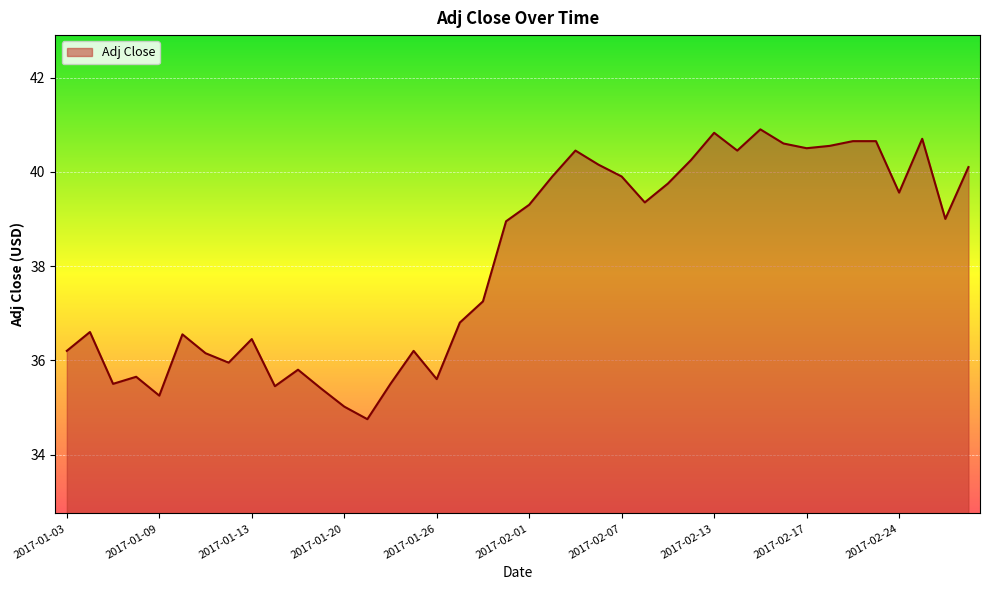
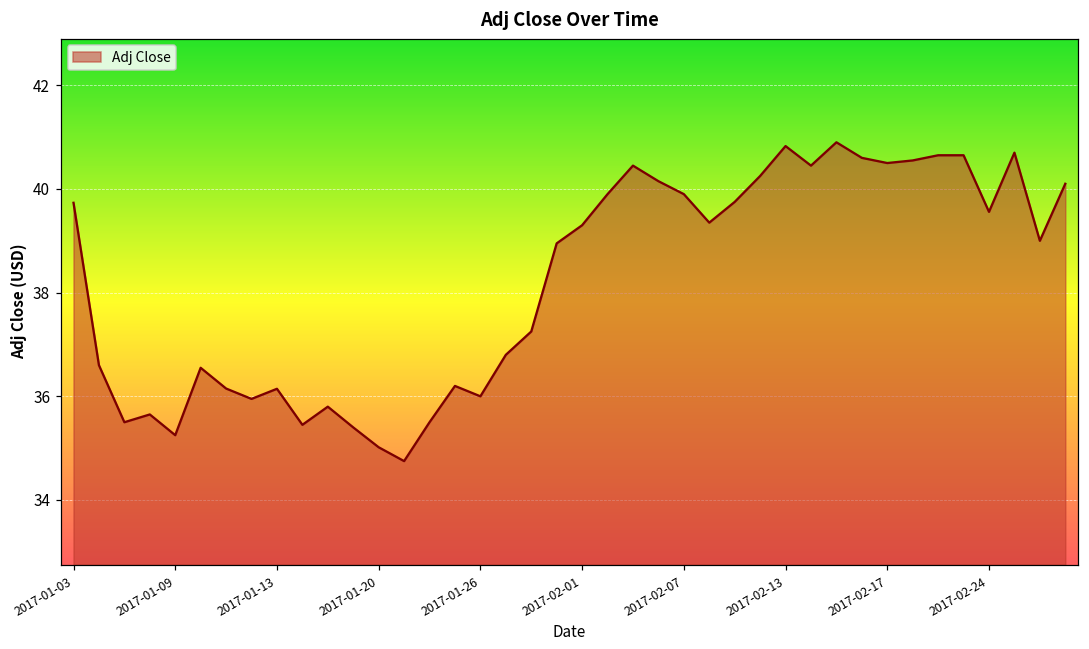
  {
-   "2017-01-03": 36.2,
+   "2017-01-03": 39.7,
    "2017-01-09": 35.3,
-   "2017-01-13": 36.5,
+   "2017-01-13": 36.1,
    "2017-01-20": 35.0,
-   "2017-01-26": 35.6,
+   "2017-01-26": 36.0,
    "2017-02-01": 39.3,
    "2017-02-07": 39.9,
    "2017-02-13": 40.8,
    "2017-02-17": 40.5,
    "2017-02-24": 39.6
  }
